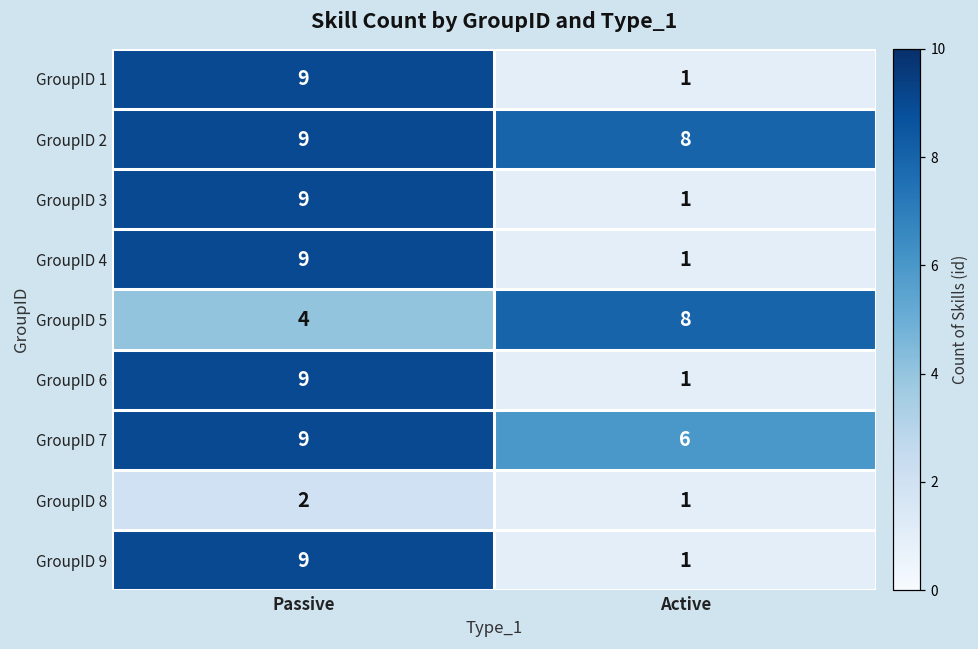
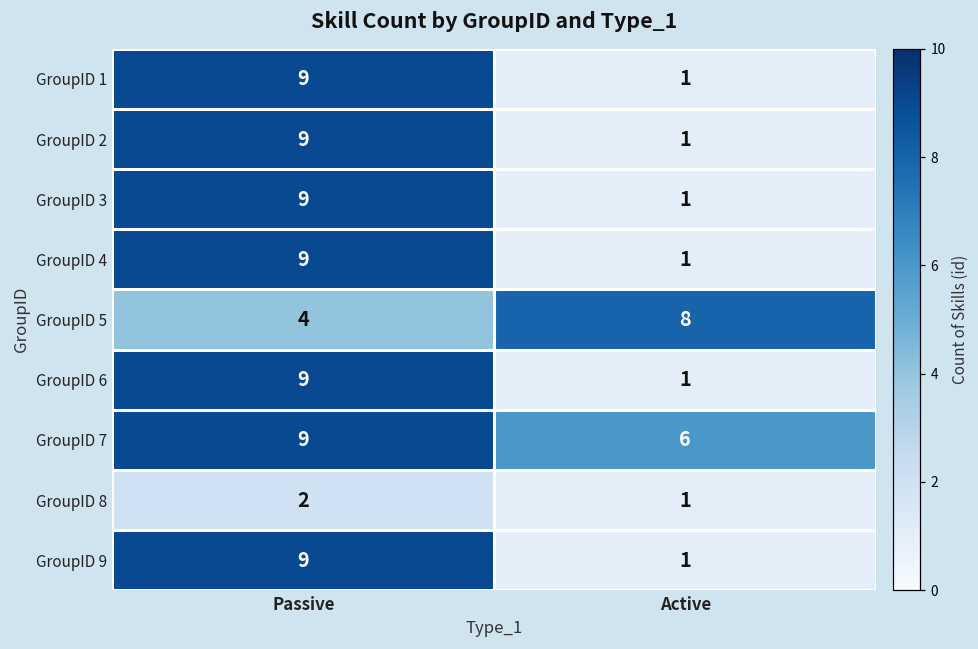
  {
    "GroupID 1": {
      "Passive": 9,
      "Active": 1
    },
    "GroupID 2": {
      "Passive": 9,
-     "Active": 8
+     "Active": 1
    },
    "GroupID 3": {
      "Passive": 9,
      "Active": 1
    },
    "GroupID 4": {
      "Passive": 9,
      "Active": 1
    },
    "GroupID 5": {
      "Passive": 4,
      "Active": 8
    },
    "GroupID 6": {
      "Passive": 9,
      "Active": 1
    },
    "GroupID 7": {
      "Passive": 9,
      "Active": 6
    },
    "GroupID 8": {
      "Passive": 2,
      "Active": 1
    },
    "GroupID 9": {
      "Passive": 9,
      "Active": 1
    }
  }
